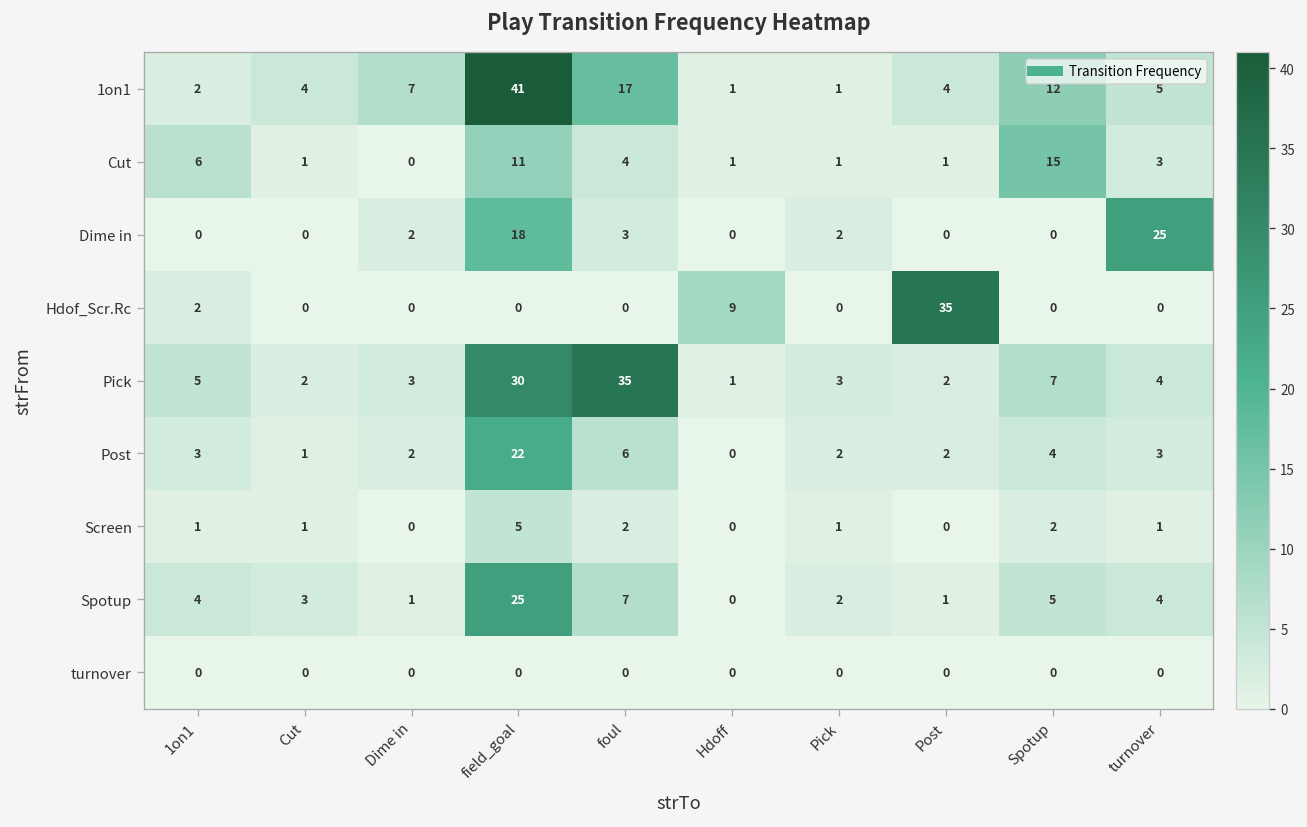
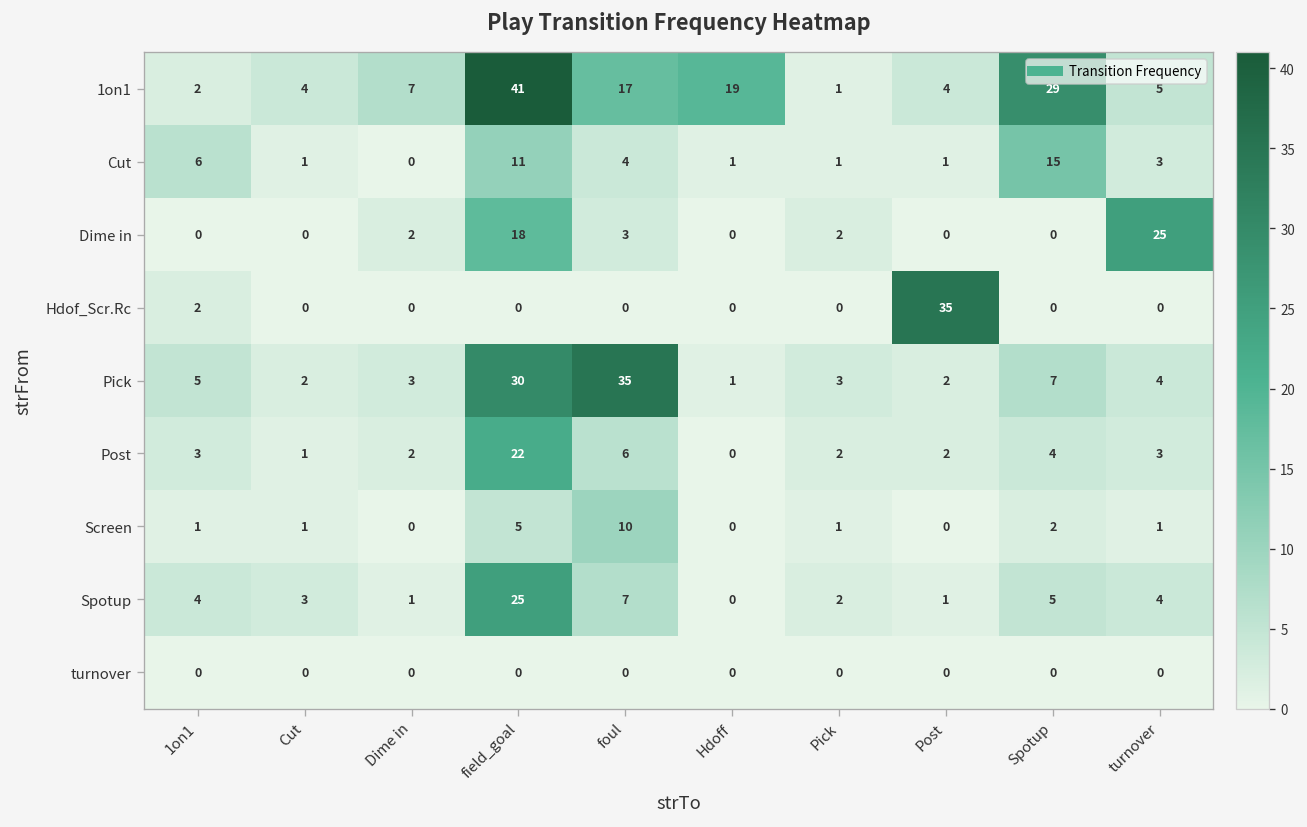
  {
    "1on1": {
      "1on1": 2,
      "Cut": 4,
      "Dime in": 7,
      "field_goal": 41,
      "foul": 17,
-     "Hdoff": 1,
+     "Hdoff": 19,
      "Pick": 1,
      "Post": 4,
-     "Spotup": 12,
+     "Spotup": 29,
      "turnover": 5
    },
    "Cut": {
      "1on1": 6,
      "Cut": 1,
      "Dime in": 0,
      "field_goal": 11,
      "foul": 4,
      "Hdoff": 1,
      "Pick": 1,
      "Post": 1,
      "Spotup": 15,
      "turnover": 3
    },
    "Dime in": {
      "1on1": 0,
      "Cut": 0,
      "Dime in": 2,
      "field_goal": 18,
      "foul": 3,
      "Hdoff": 0,
      "Pick": 2,
      "Post": 0,
      "Spotup": 0,
      "turnover": 25
    },
    "Hdof_Scr.Rc": {
      "1on1": 2,
      "Cut": 0,
      "Dime in": 0,
      "field_goal": 0,
      "foul": 0,
-     "Hdoff": 9,
+     "Hdoff": 0,
      "Pick": 0,
      "Post": 35,
      "Spotup": 0,
      "turnover": 0
    },
    "Pick": {
      "1on1": 5,
      "Cut": 2,
      "Dime in": 3,
      "field_goal": 30,
      "foul": 35,
      "Hdoff": 1,
      "Pick": 3,
      "Post": 2,
      "Spotup": 7,
      "turnover": 4
    },
    "Post": {
      "1on1": 3,
      "Cut": 1,
      "Dime in": 2,
      "field_goal": 22,
      "foul": 6,
      "Hdoff": 0,
      "Pick": 2,
      "Post": 2,
      "Spotup": 4,
      "turnover": 3
    },
    "Screen": {
      "1on1": 1,
      "Cut": 1,
      "Dime in": 0,
      "field_goal": 5,
-     "foul": 2,
+     "foul": 10,
      "Hdoff": 0,
      "Pick": 1,
      "Post": 0,
      "Spotup": 2,
      "turnover": 1
    },
    "Spotup": {
      "1on1": 4,
      "Cut": 3,
      "Dime in": 1,
      "field_goal": 25,
      "foul": 7,
      "Hdoff": 0,
      "Pick": 2,
      "Post": 1,
      "Spotup": 5,
      "turnover": 4
    },
    "turnover": {
      "1on1": 0,
      "Cut": 0,
      "Dime in": 0,
      "field_goal": 0,
      "foul": 0,
      "Hdoff": 0,
      "Pick": 0,
      "Post": 0,
      "Spotup": 0,
      "turnover": 0
    }
  }
